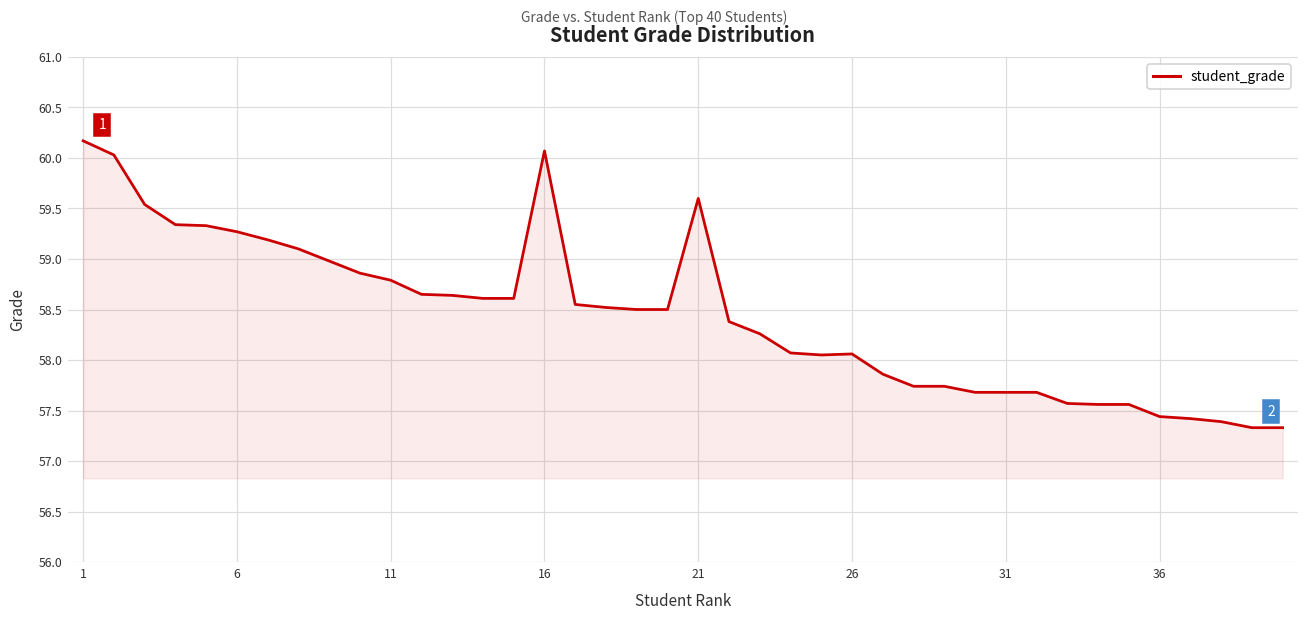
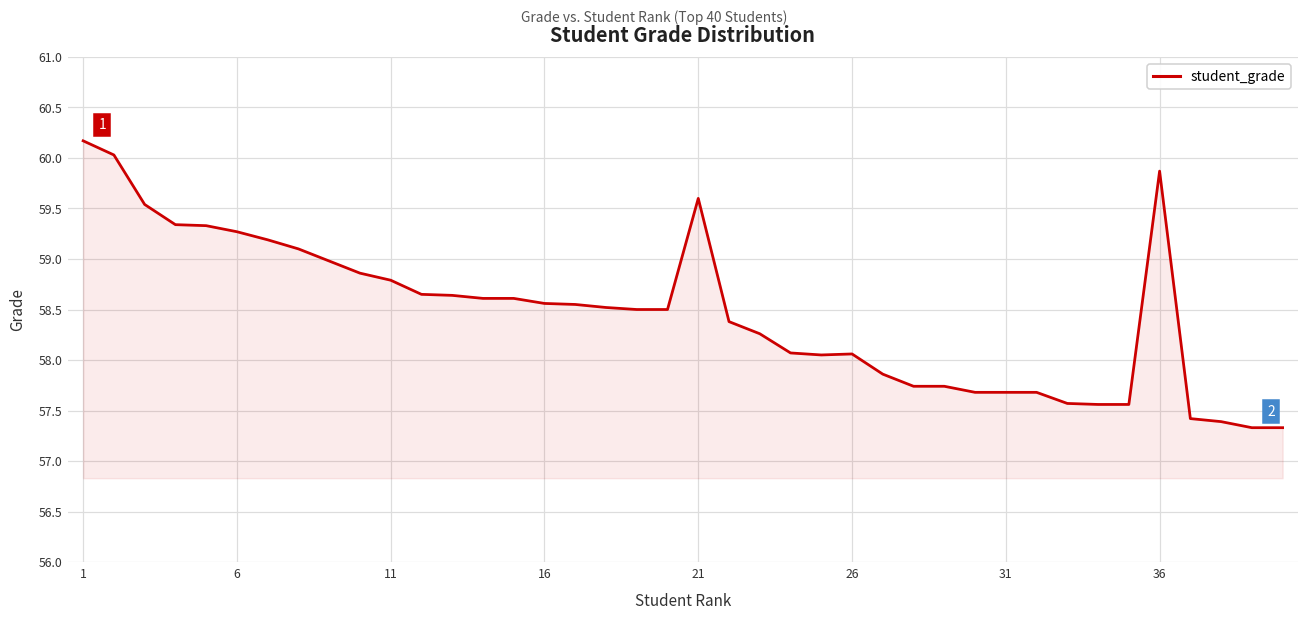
  {
    "6": 59.3,
    "11": 58.8,
-   "16": 60.1,
+   "16": 58.6,
    "21": 59.6,
    "26": 58.1,
    "31": 57.7,
-   "36": 57.4
+   "36": 59.9
  }
